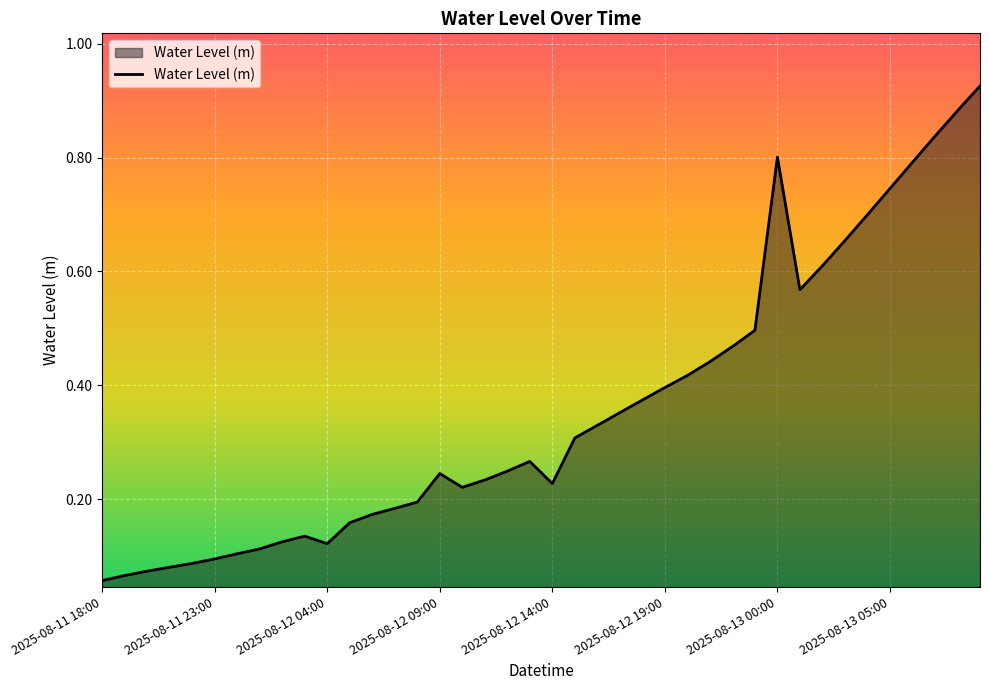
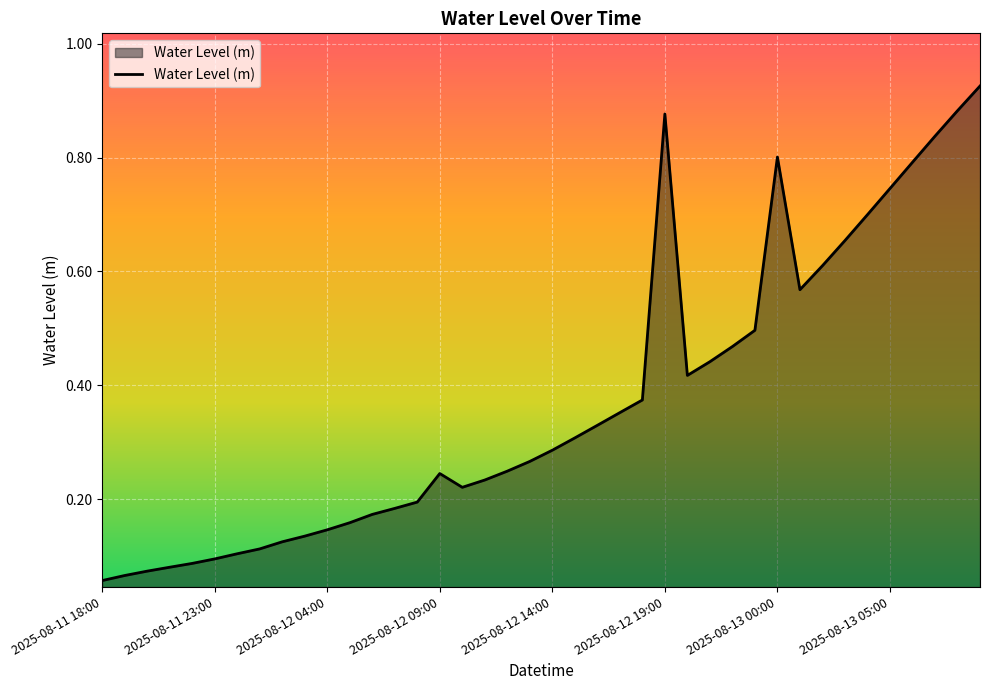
  {
    "2025-08-11 18:00": 0.06,
    "2025-08-11 23:00": 0.09,
-   "2025-08-12 04:00": 0.12,
+   "2025-08-12 04:00": 0.15,
    "2025-08-12 09:00": 0.24,
-   "2025-08-12 14:00": 0.23,
-   "2025-08-12 19:00": 0.40,
+   "2025-08-12 14:00": 0.29,
+   "2025-08-12 19:00": 0.88,
    "2025-08-13 00:00": 0.80,
    "2025-08-13 05:00": 0.75
  }
